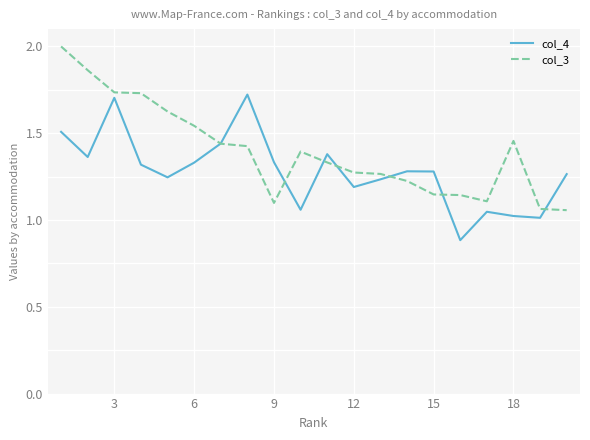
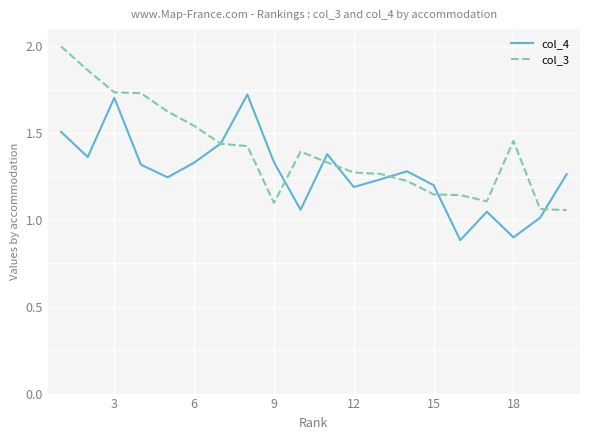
  {
    "col_4": {
      "3": 1.70,
      "6": 1.33,
      "9": 1.33,
      "12": 1.19,
-     "15": 1.28,
-     "18": 1.02
+     "15": 1.20,
+     "18": 0.90
    },
    "col_3": {
      "3": 1.74,
      "6": 1.54,
      "9": 1.10,
      "12": 1.27,
      "15": 1.15,
      "18": 1.46
    }
  }
